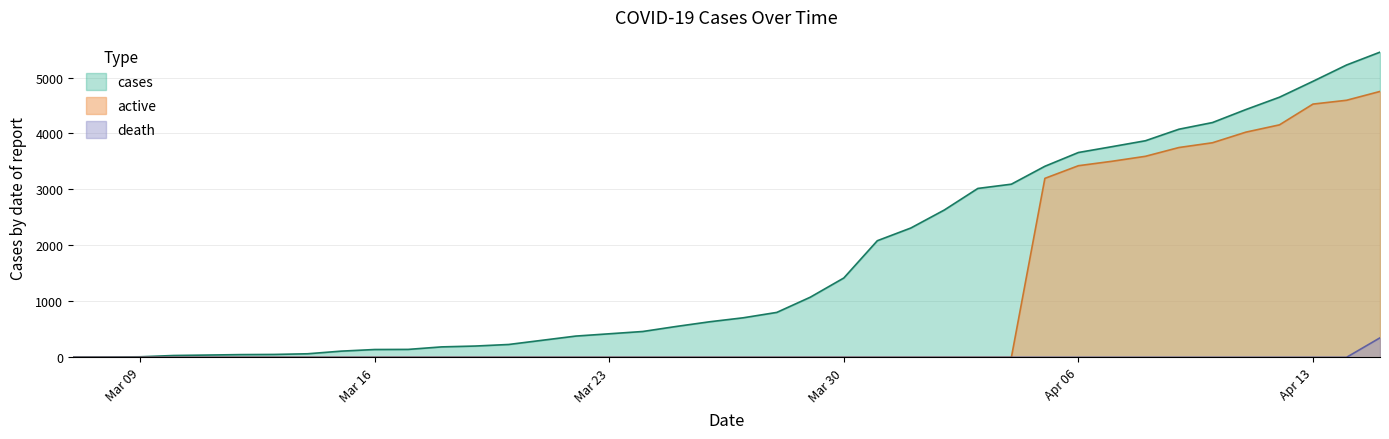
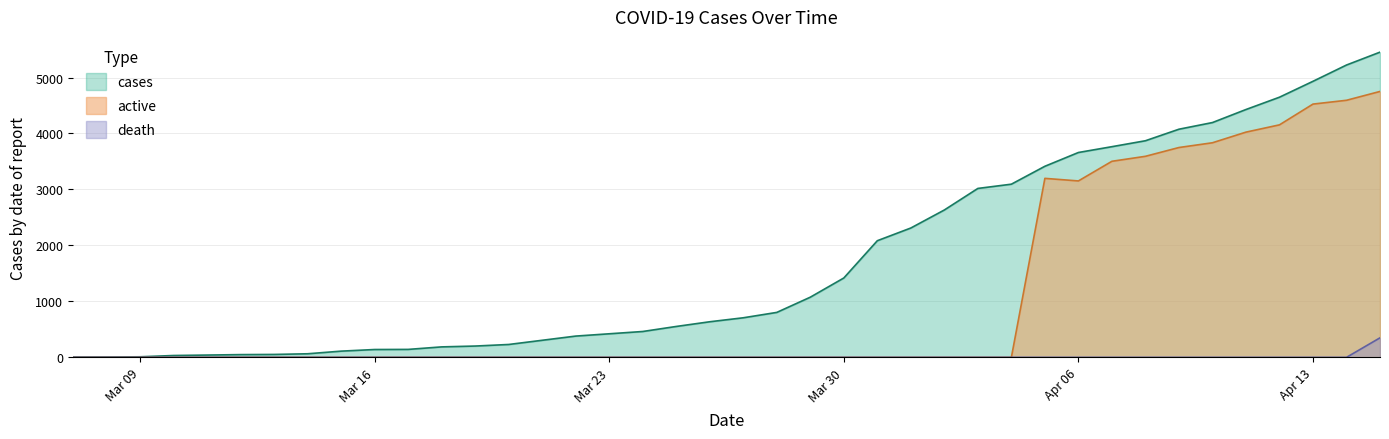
  {
    "active": {
-     "Apr 06": 3400,
+     "Apr 06": 3200,
      "Apr 13": 4500
    }
  }
